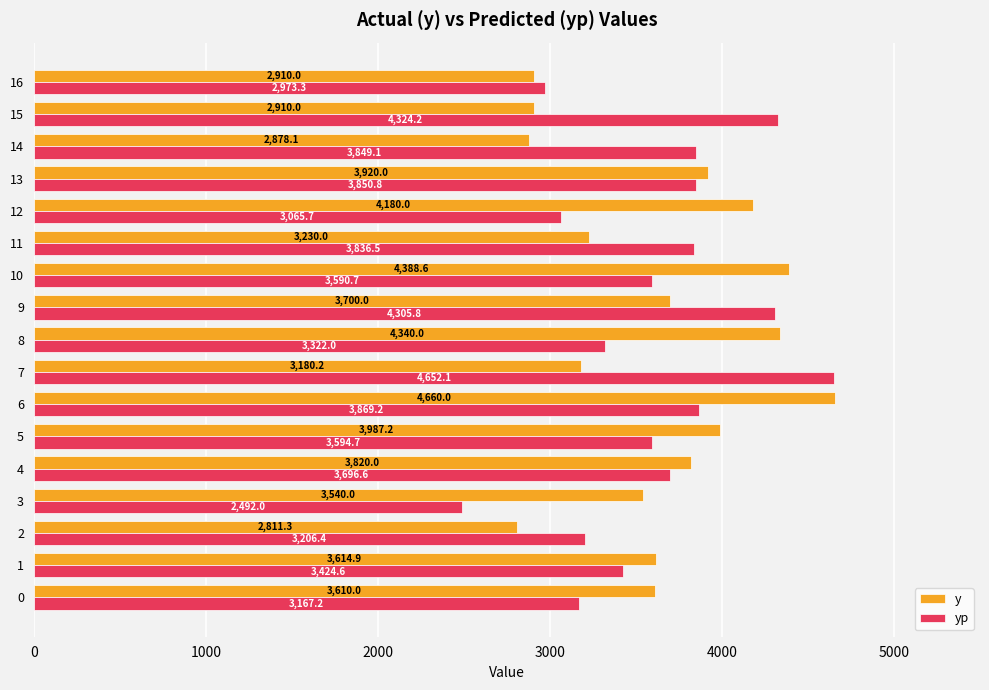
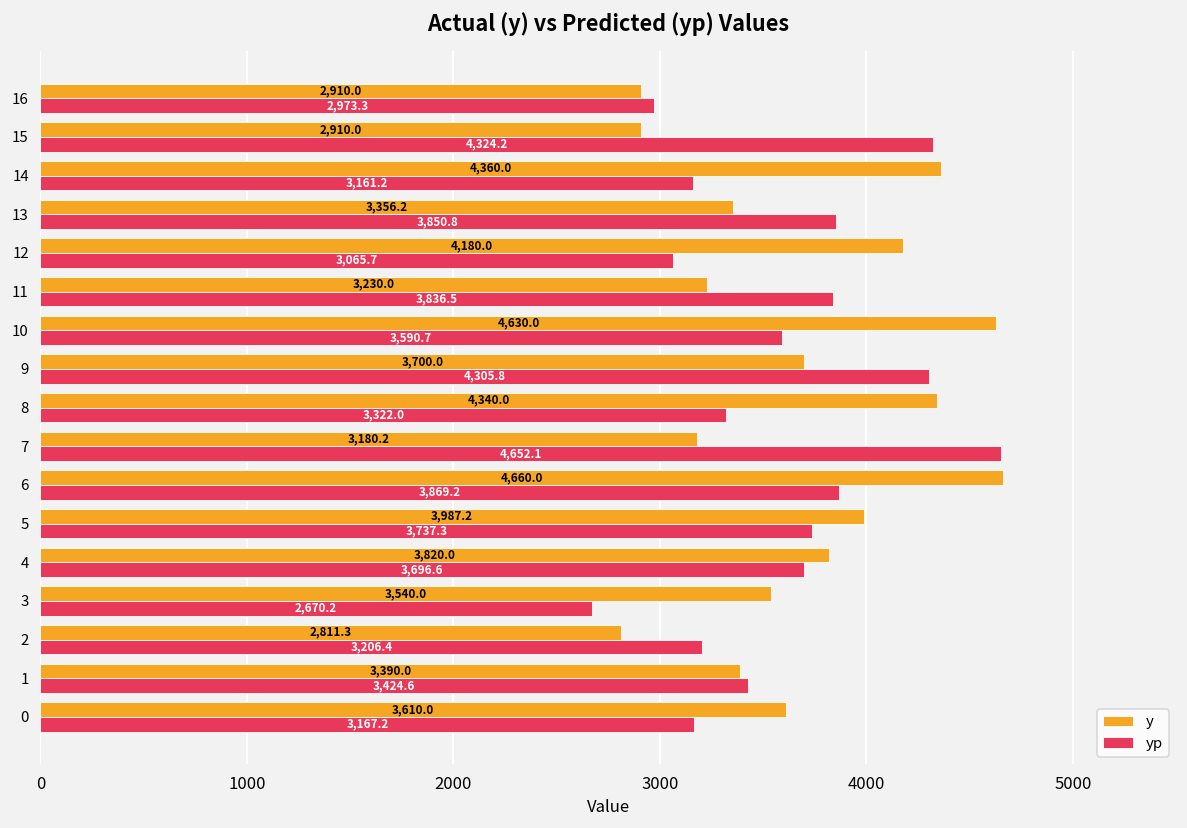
  {
    "y": {
      "16": "2,910.0",
      "15": "2,910.0",
-     "14": "2,878.1",
-     "13": "3,920.0",
+     "14": "4,360.0",
+     "13": "3,356.2",
      "12": "4,180.0",
      "11": "3,230.0",
-     "10": "4,388.6",
+     "10": "4,630.0",
      "9": "3,700.0",
      "8": "4,340.0",
      "7": "3,180.2",
      "6": "4,660.0",
      "5": "3,987.2",
      "4": "3,820.0",
      "3": "3,540.0",
      "2": "2,811.3",
-     "1": "3,614.9",
+     "1": "3,390.0",
      "0": "3,610.0"
    },
    "yp": {
      "16": "2,973.3",
      "15": "4,324.2",
-     "14": "3,849.1",
+     "14": "3,161.2",
      "13": "3,850.8",
      "12": "3,065.7",
      "11": "3,836.5",
      "10": "3,590.7",
      "9": "4,305.8",
      "8": "3,322.0",
      "7": "4,652.1",
      "6": "3,869.2",
-     "5": "3,594.7",
+     "5": "3,737.3",
      "4": "3,696.6",
-     "3": "2,492.0",
+     "3": "2,670.2",
      "2": "3,206.4",
      "1": "3,424.6",
      "0": "3,167.2"
    }
  }
